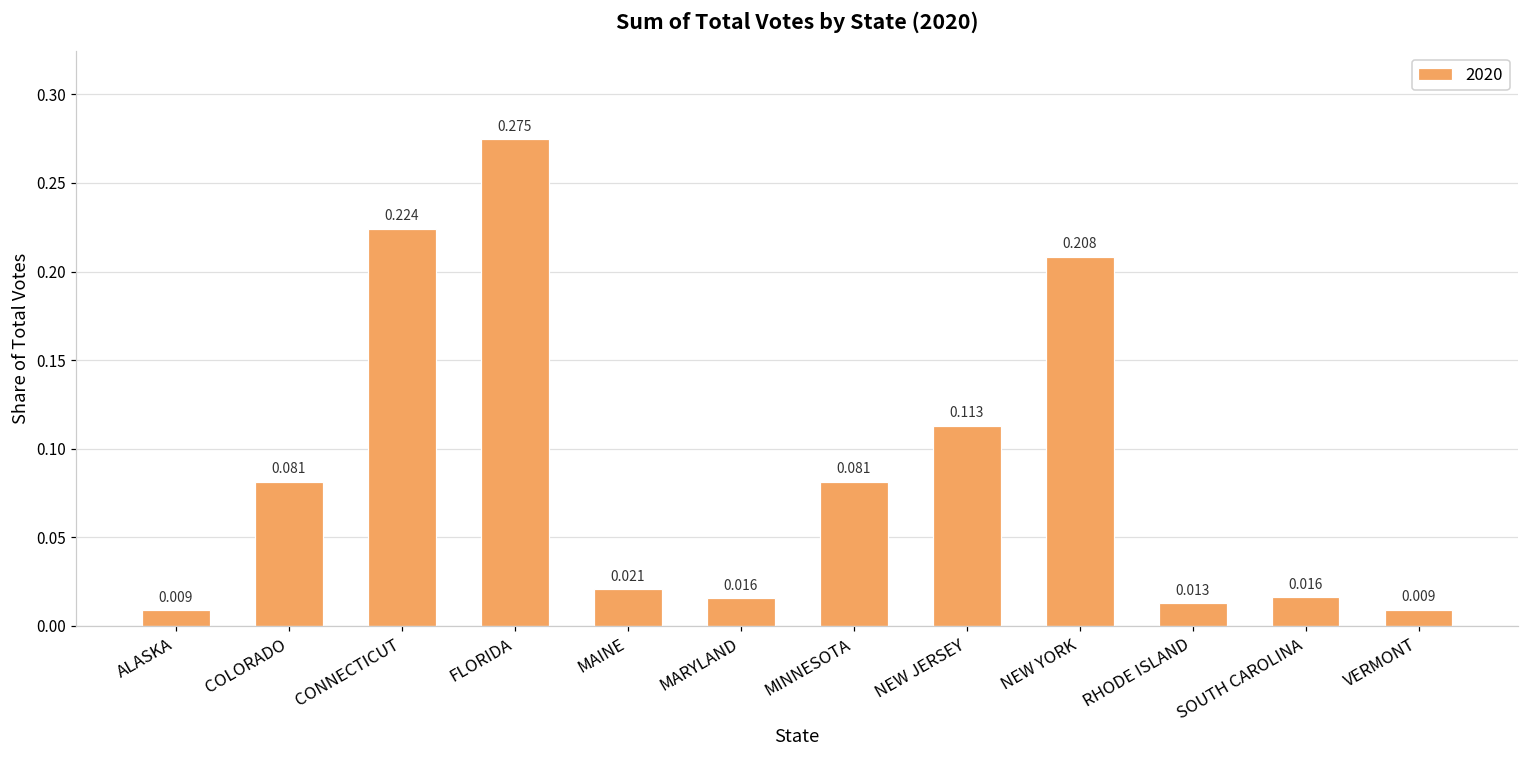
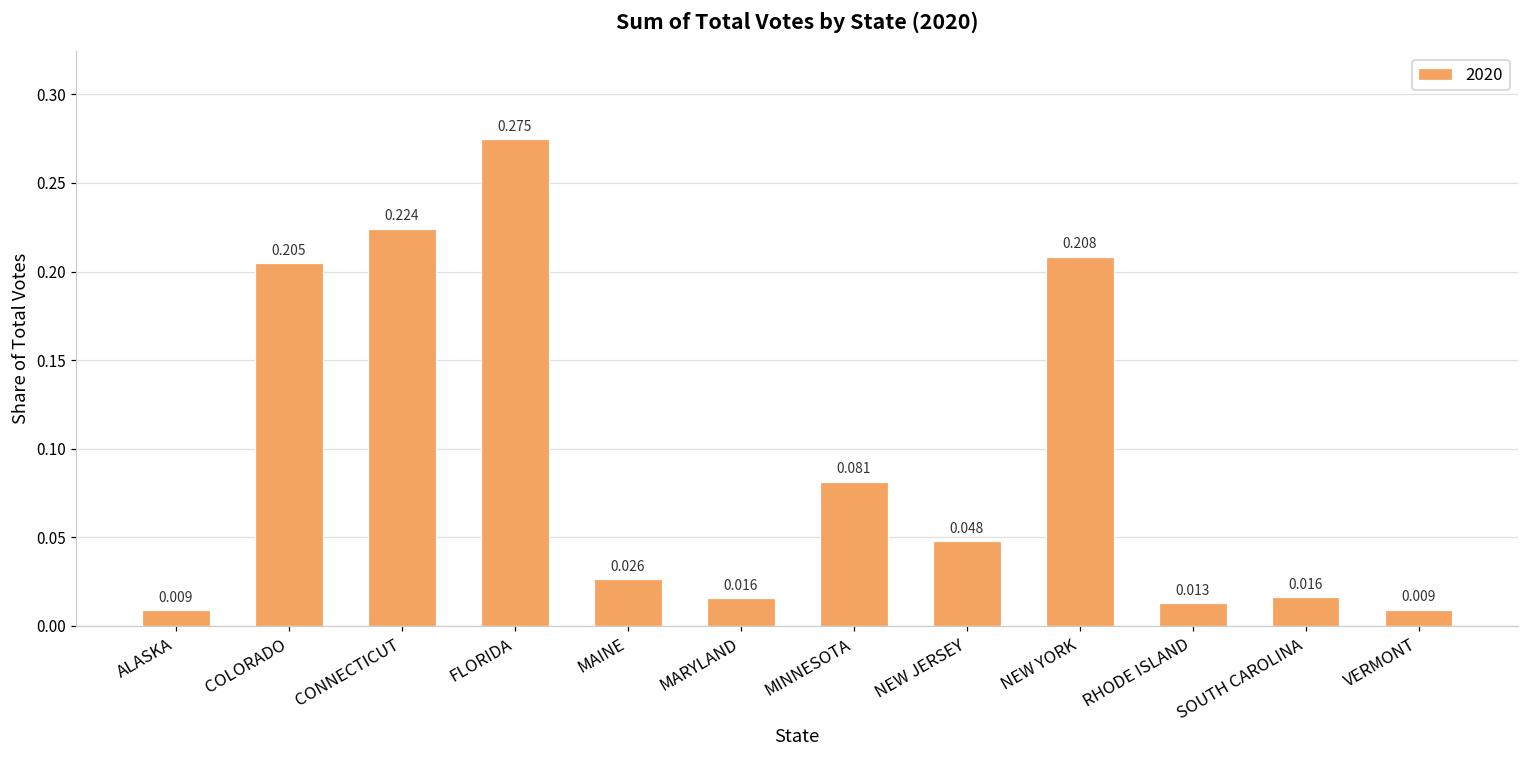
  {
    "ALASKA": 0.009,
-   "COLORADO": 0.081,
+   "COLORADO": 0.205,
    "CONNECTICUT": 0.224,
    "FLORIDA": 0.275,
-   "MAINE": 0.021,
+   "MAINE": 0.026,
    "MARYLAND": 0.016,
    "MINNESOTA": 0.081,
-   "NEW JERSEY": 0.113,
+   "NEW JERSEY": 0.048,
    "NEW YORK": 0.208,
    "RHODE ISLAND": 0.013,
    "SOUTH CAROLINA": 0.016,
    "VERMONT": 0.009
  }
